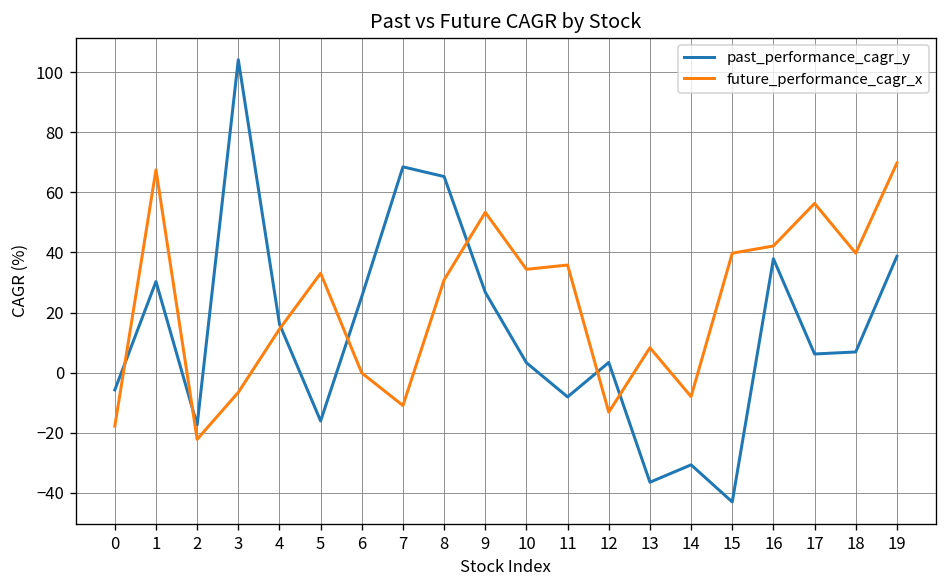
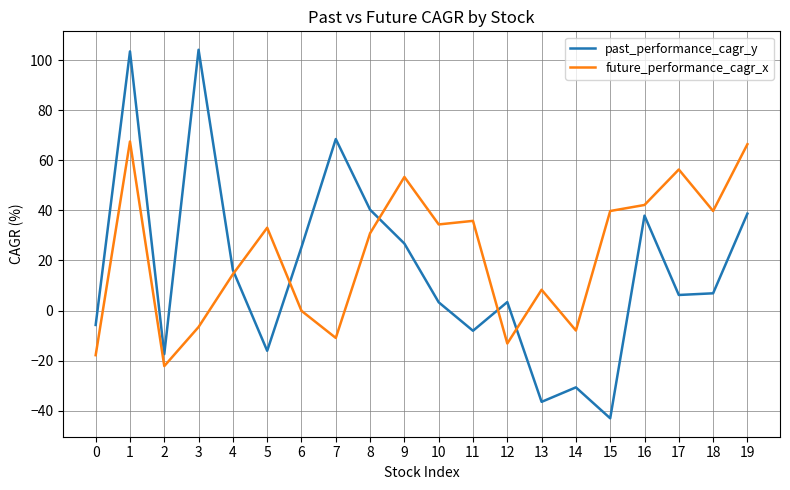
  {
    "past_performance_cagr_y": {
      "0": -6,
-     "1": 30,
+     "1": 103,
      "2": -17,
      "3": 104,
      "4": 16,
      "5": -16,
      "6": 25,
      "7": 68,
-     "8": 65,
+     "8": 40,
      "9": 27,
      "10": 3,
      "11": -8,
      "12": 3,
      "13": -36,
      "14": -31,
      "15": -43,
      "16": 38,
      "17": 6,
      "18": 7,
      "19": 39
    },
    "future_performance_cagr_x": {
      "0": -18,
      "1": 67,
      "2": -22,
      "3": -7,
      "4": 14,
      "5": 33,
      "6": 0,
      "7": -11,
      "8": 31,
      "9": 53,
      "10": 34,
      "11": 36,
      "12": -13,
      "13": 8,
      "14": -8,
      "15": 40,
      "16": 42,
      "17": 56,
      "18": 40,
-     "19": 70
+     "19": 66
    }
  }
